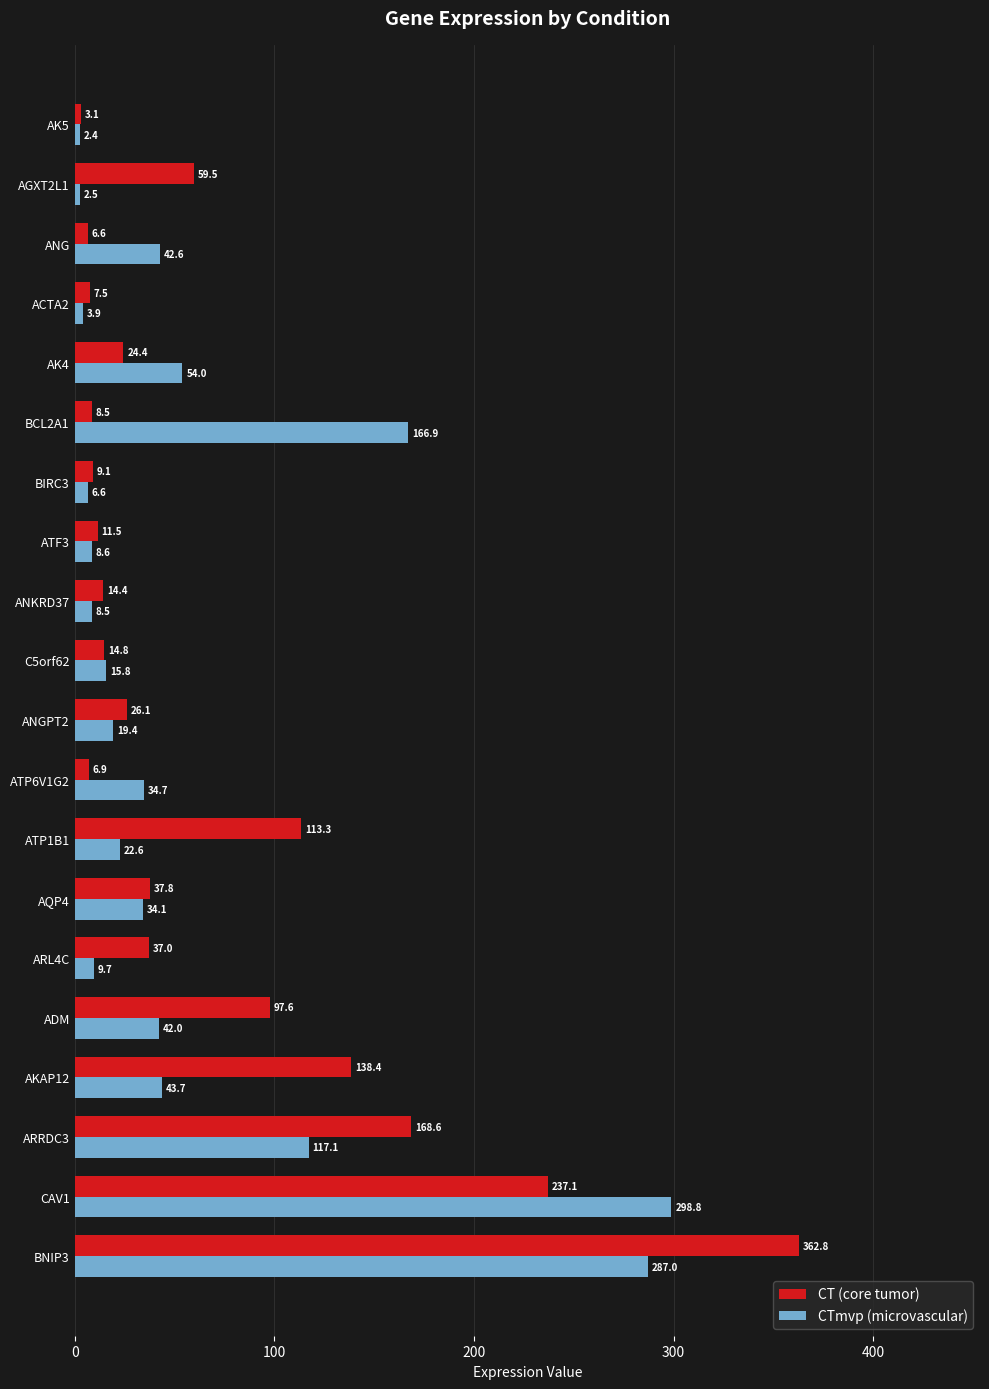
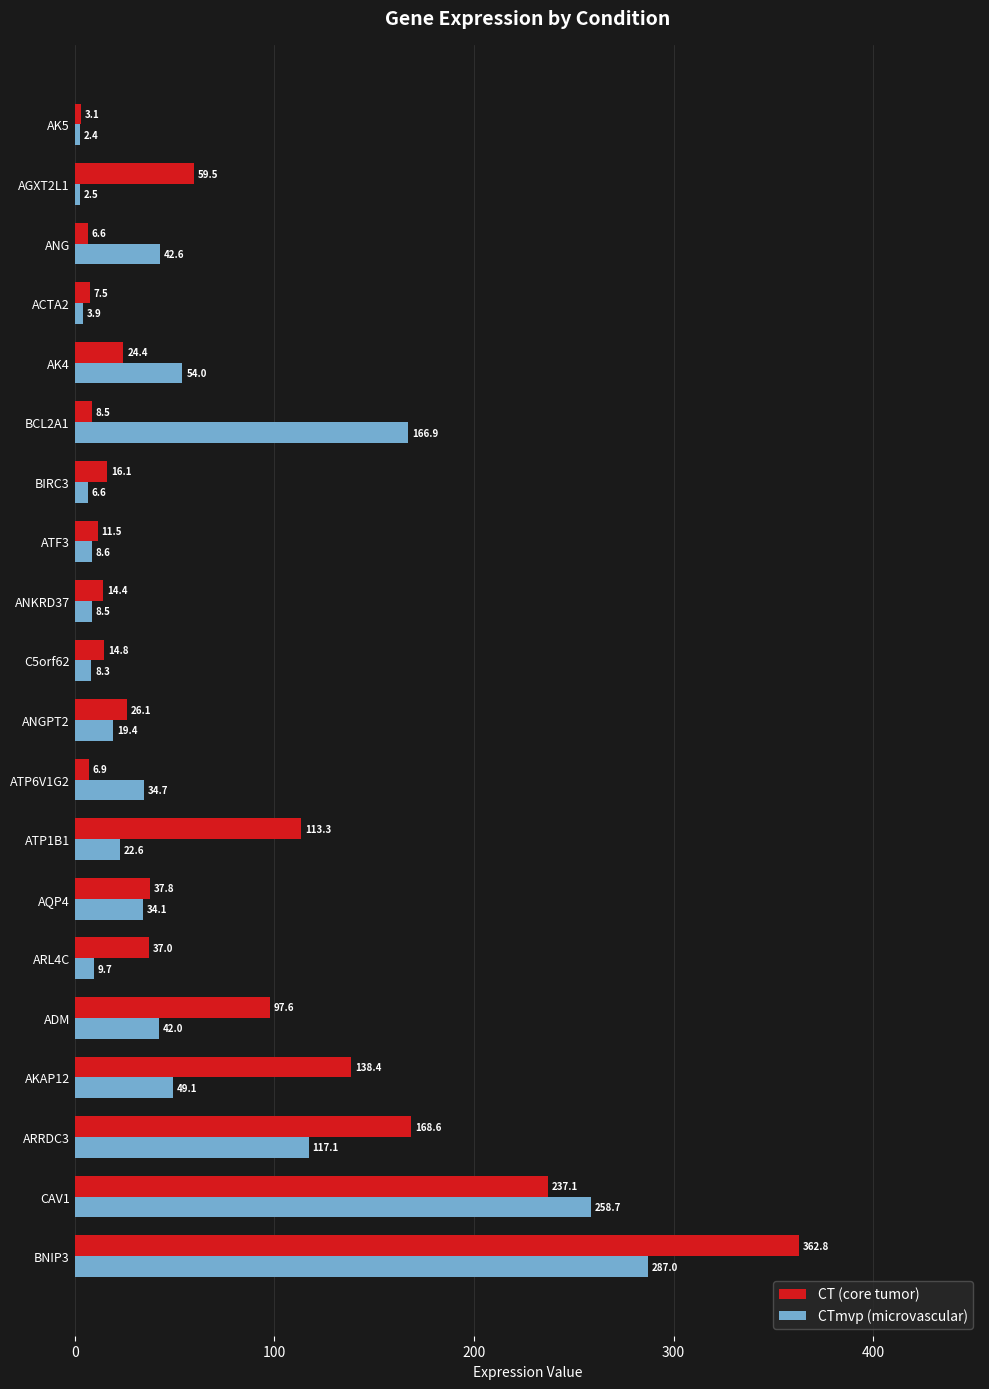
  {
    "CT (core tumor)": {
      "AK5": 3.1,
      "AGXT2L1": 59.5,
      "ANG": 6.6,
      "ACTA2": 7.5,
      "AK4": 24.4,
      "BCL2A1": 8.5,
-     "BIRC3": 9.1,
+     "BIRC3": 16.1,
      "ATF3": 11.5,
      "ANKRD37": 14.4,
      "C5orf62": 14.8,
      "ANGPT2": 26.1,
      "ATP6V1G2": 6.9,
      "ATP1B1": 113.3,
      "AQP4": 37.8,
      "ARL4C": 37.0,
      "ADM": 97.6,
      "AKAP12": 138.4,
      "ARRDC3": 168.6,
      "CAV1": 237.1,
      "BNIP3": 362.8
    },
    "CTmvp (microvascular)": {
      "AK5": 2.4,
      "AGXT2L1": 2.5,
      "ANG": 42.6,
      "ACTA2": 3.9,
      "AK4": 54.0,
      "BCL2A1": 166.9,
      "BIRC3": 6.6,
      "ATF3": 8.6,
      "ANKRD37": 8.5,
-     "C5orf62": 15.8,
+     "C5orf62": 8.3,
      "ANGPT2": 19.4,
      "ATP6V1G2": 34.7,
      "ATP1B1": 22.6,
      "AQP4": 34.1,
      "ARL4C": 9.7,
      "ADM": 42.0,
-     "AKAP12": 43.7,
+     "AKAP12": 49.1,
      "ARRDC3": 117.1,
-     "CAV1": 298.8,
+     "CAV1": 258.7,
      "BNIP3": 287.0
    }
  }
